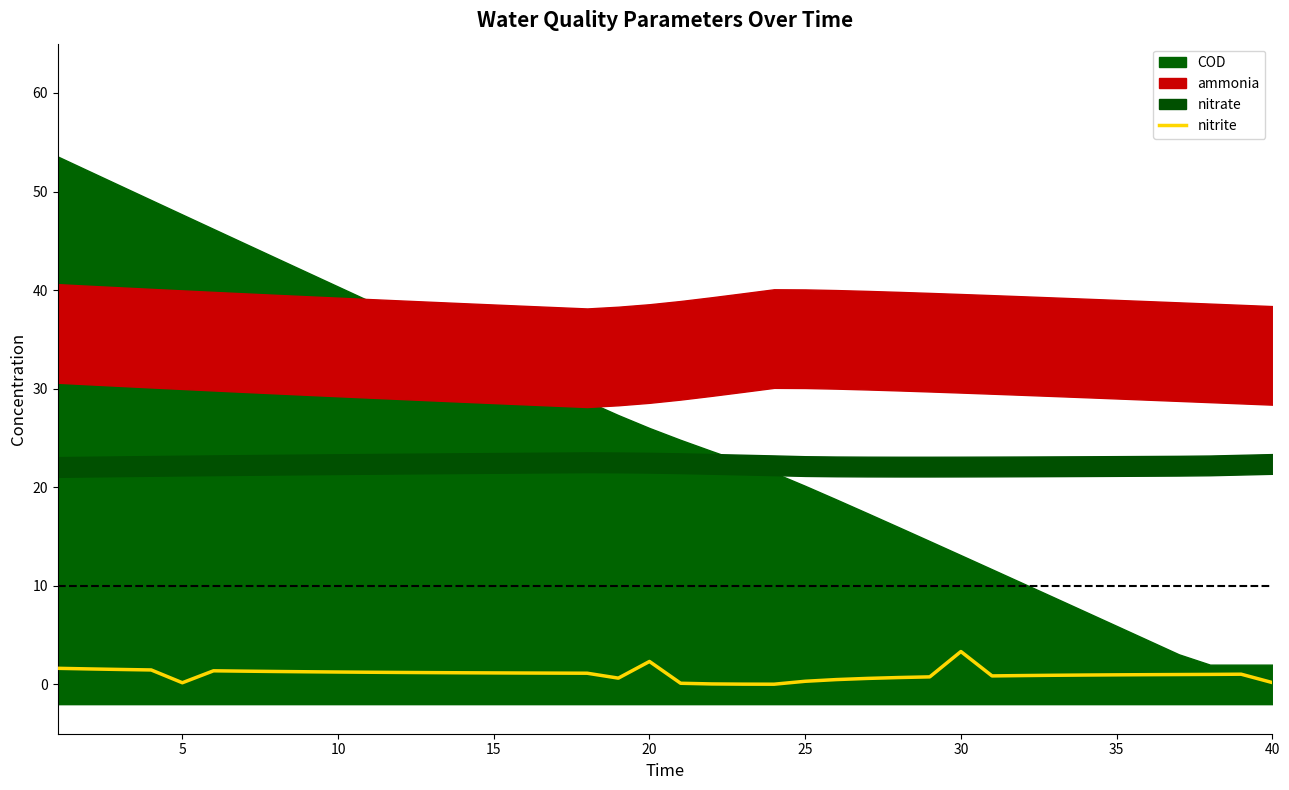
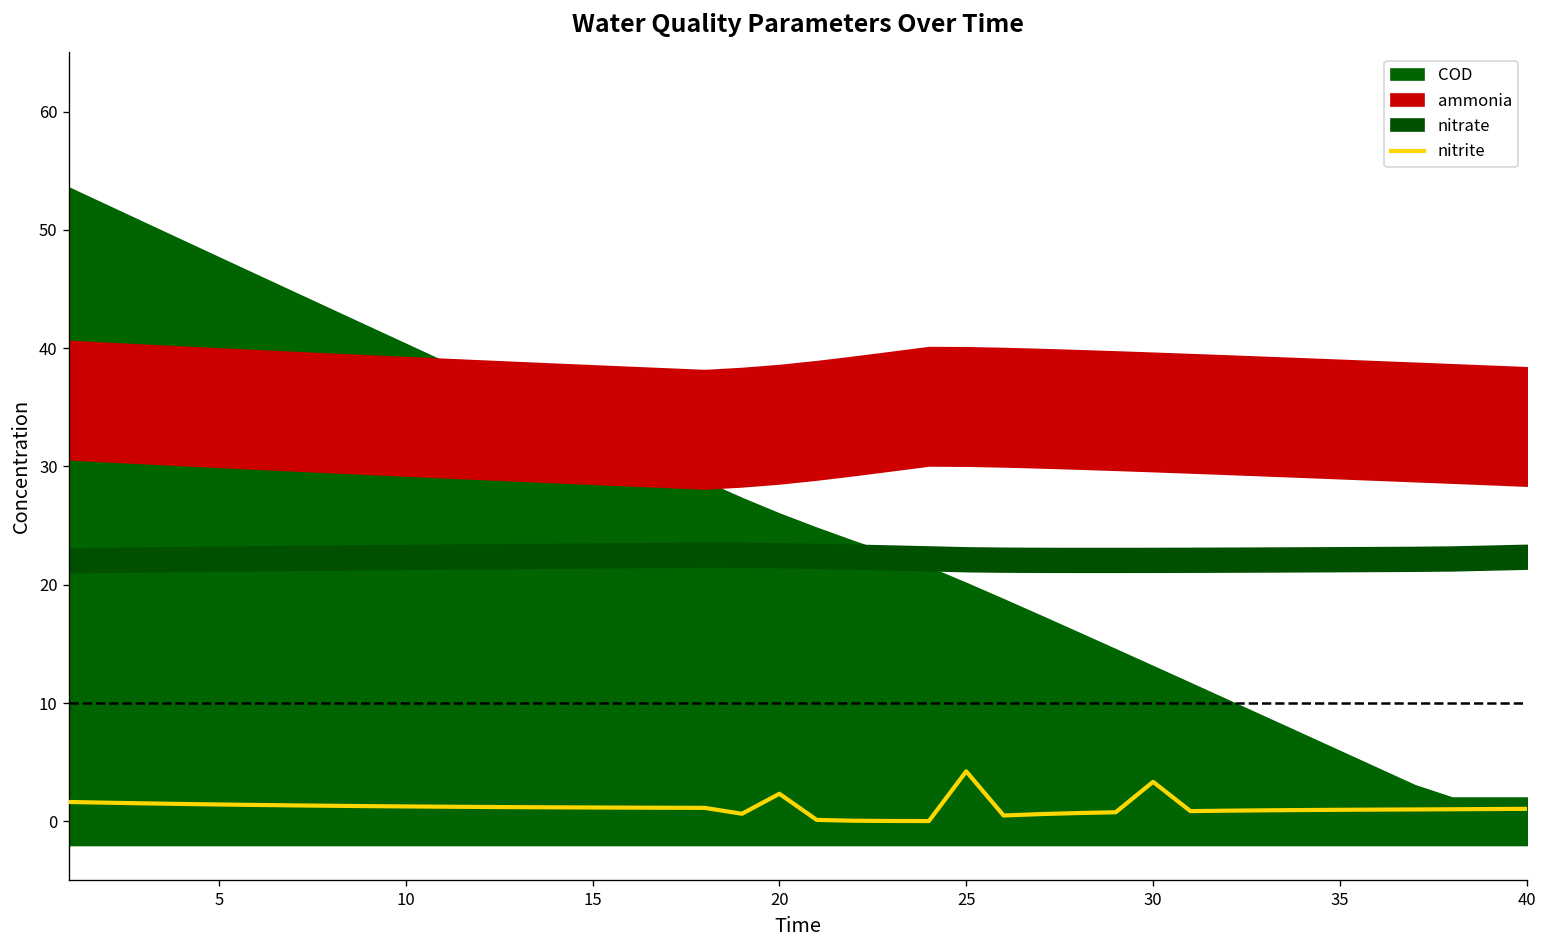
  {
    "nitrite": {
-     "5": 0,
+     "5": 1,
      "10": 1,
      "15": 1,
      "20": 2,
-     "25": 0,
+     "25": 4,
      "30": 3,
      "35": 1,
-     "40": 0
+     "40": 1
    }
  }
